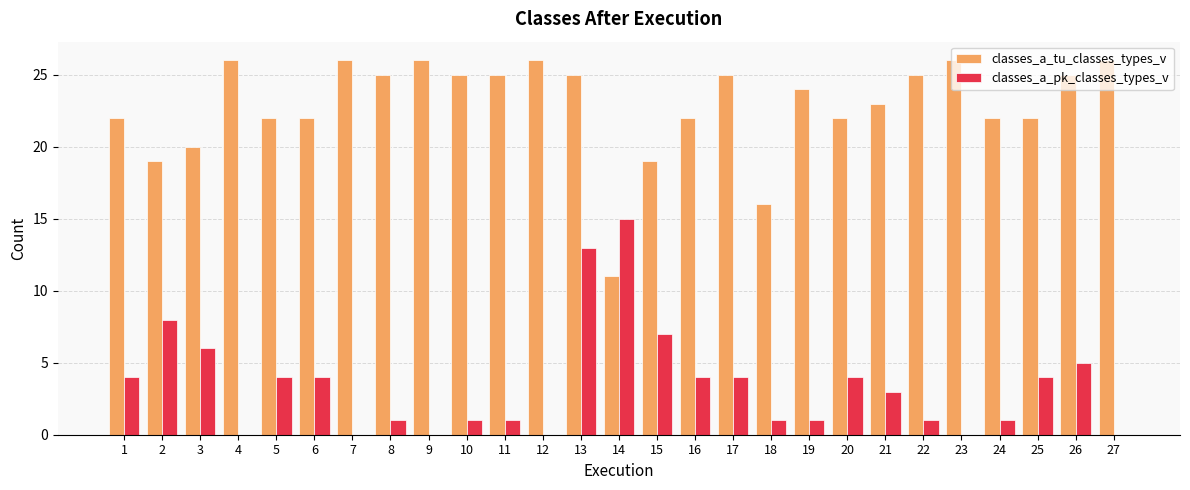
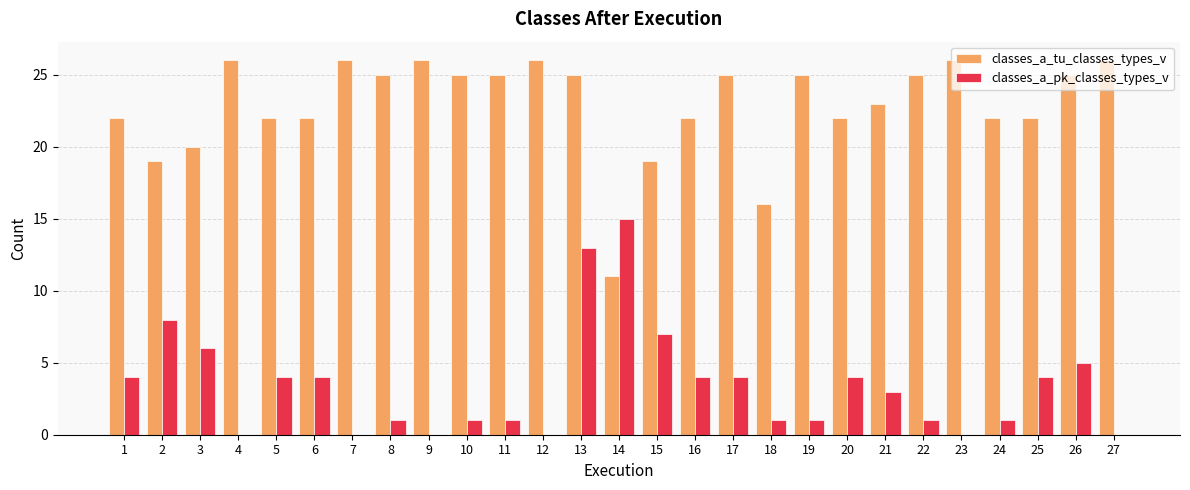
  {
    "classes_a_tu_classes_types_v": {
      "1": 22,
      "2": 19,
      "3": 20,
      "4": 26,
      "5": 22,
      "6": 22,
      "7": 26,
      "8": 25,
      "9": 26,
      "10": 25,
      "11": 25,
      "12": 26,
      "13": 25,
      "14": 11,
      "15": 19,
      "16": 22,
      "17": 25,
      "18": 16,
-     "19": 24,
+     "19": 25,
      "20": 22,
      "21": 23,
      "22": 25,
      "24": 22,
      "25": 22
    },
    "classes_a_pk_classes_types_v": {
      "1": 4,
      "2": 8,
      "3": 6,
      "4": 0,
      "5": 4,
      "6": 4,
      "7": 0,
      "8": 1,
      "9": 0,
      "10": 1,
      "11": 1,
      "12": 0,
      "13": 13,
      "14": 15,
      "15": 7,
      "16": 4,
      "17": 4,
      "18": 1,
      "19": 1,
      "20": 4,
      "21": 3,
      "22": 1,
      "23": 0,
      "24": 1,
      "25": 4,
      "26": 5,
      "27": 0
    }
  }
